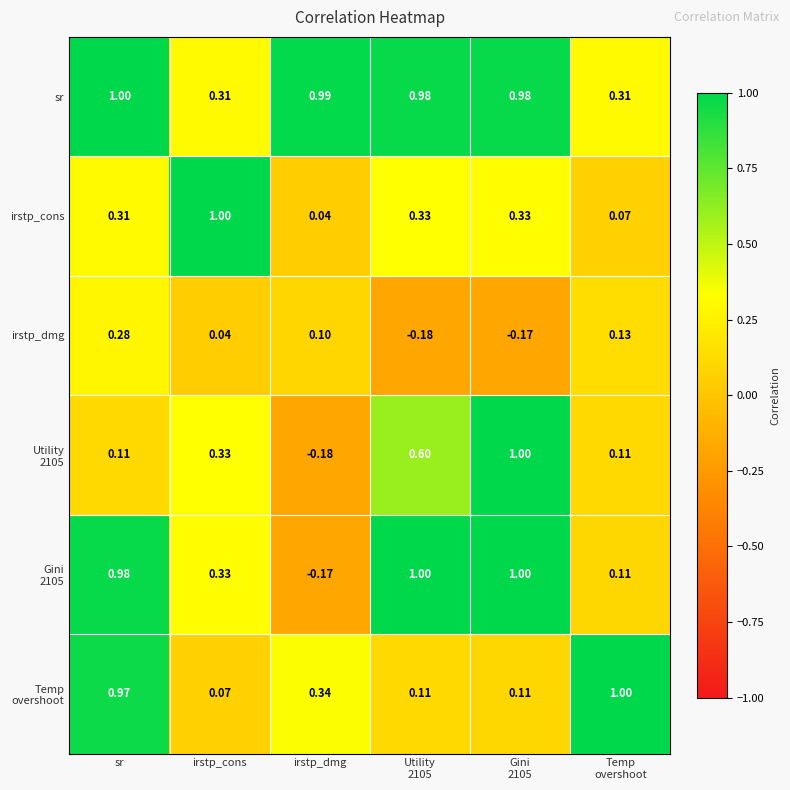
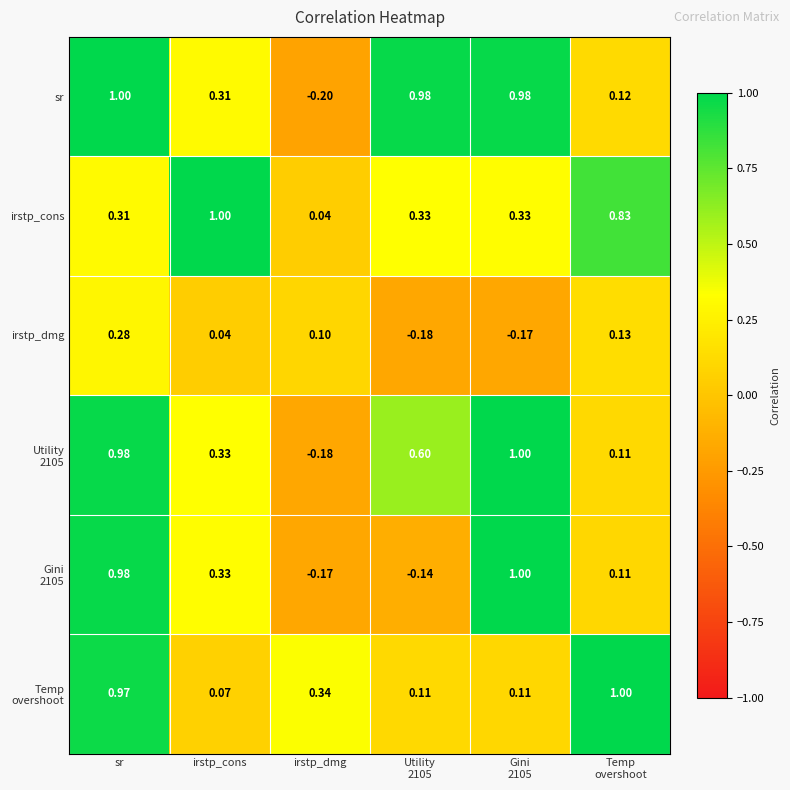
  {
    "sr": {
      "sr": 1.00,
      "irstp_cons": 0.31,
-     "irstp_dmg": 0.99,
+     "irstp_dmg": -0.20,
      "Utility 2105": 0.98,
      "Gini 2105": 0.98,
-     "Temp overshoot": 0.31
+     "Temp overshoot": 0.12
    },
    "irstp_cons": {
      "sr": 0.31,
      "irstp_cons": 1.00,
      "irstp_dmg": 0.04,
      "Utility 2105": 0.33,
      "Gini 2105": 0.33,
-     "Temp overshoot": 0.07
+     "Temp overshoot": 0.83
    },
    "irstp_dmg": {
      "sr": 0.28,
      "irstp_cons": 0.04,
      "irstp_dmg": 0.10,
      "Utility 2105": -0.18,
      "Gini 2105": -0.17,
      "Temp overshoot": 0.13
    },
    "Utility 2105": {
-     "sr": 0.11,
+     "sr": 0.98,
      "irstp_cons": 0.33,
      "irstp_dmg": -0.18,
      "Utility 2105": 0.60,
      "Gini 2105": 1.00,
      "Temp overshoot": 0.11
    },
    "Gini 2105": {
      "sr": 0.98,
      "irstp_cons": 0.33,
      "irstp_dmg": -0.17,
-     "Utility 2105": 1.00,
+     "Utility 2105": -0.14,
      "Gini 2105": 1.00,
      "Temp overshoot": 0.11
    },
    "Temp overshoot": {
      "sr": 0.97,
      "irstp_cons": 0.07,
      "irstp_dmg": 0.34,
      "Utility 2105": 0.11,
      "Gini 2105": 0.11,
      "Temp overshoot": 1.00
    }
  }
